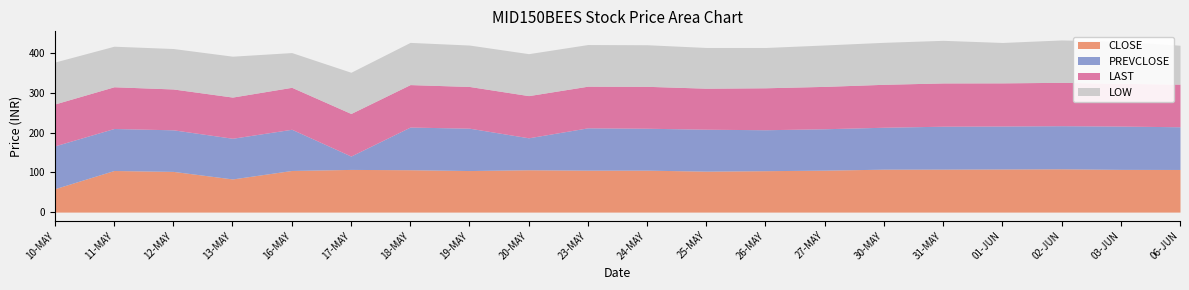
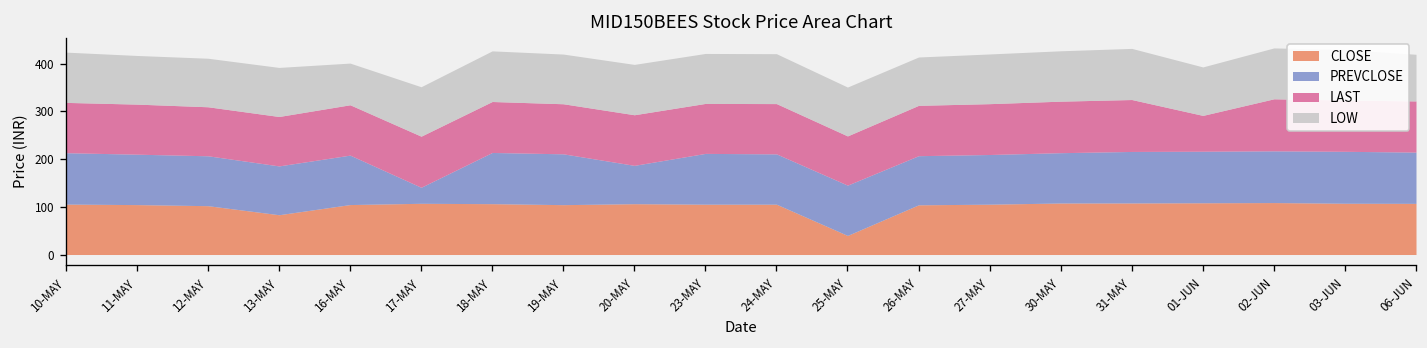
  {
    "CLOSE": {
-     "10-MAY": 60,
+     "10-MAY": 110,
      "11-MAY": 100,
      "12-MAY": 100,
      "13-MAY": 80,
      "16-MAY": 100,
      "17-MAY": 110,
      "18-MAY": 110,
      "19-MAY": 100,
      "20-MAY": 110,
      "23-MAY": 110,
      "24-MAY": 110,
-     "25-MAY": 100,
+     "25-MAY": 40,
      "26-MAY": 100,
      "27-MAY": 110,
      "30-MAY": 110,
      "31-MAY": 110,
      "01-JUN": 110,
      "02-JUN": 110,
      "03-JUN": 110,
      "06-JUN": 110
    },
    "PREVCLOSE": {
      "10-MAY": 110,
      "11-MAY": 110,
      "12-MAY": 100,
      "13-MAY": 100,
      "16-MAY": 100,
      "17-MAY": 30,
      "18-MAY": 110,
      "19-MAY": 110,
      "20-MAY": 80,
      "23-MAY": 110,
      "24-MAY": 110,
      "25-MAY": 110,
      "26-MAY": 100,
      "27-MAY": 100,
      "30-MAY": 110,
      "31-MAY": 110,
      "01-JUN": 110,
      "02-JUN": 110,
      "03-JUN": 110,
      "06-JUN": 110
    },
    "LAST": {
      "10-MAY": 110,
      "11-MAY": 100,
      "12-MAY": 100,
      "13-MAY": 100,
      "16-MAY": 110,
      "17-MAY": 110,
      "18-MAY": 110,
      "19-MAY": 100,
      "20-MAY": 110,
      "23-MAY": 100,
      "24-MAY": 110,
      "25-MAY": 100,
      "26-MAY": 110,
      "27-MAY": 110,
      "30-MAY": 110,
      "31-MAY": 110,
-     "01-JUN": 110,
+     "01-JUN": 80,
      "02-JUN": 110,
      "06-JUN": 110
    },
    "LOW": {
      "10-MAY": 110,
      "11-MAY": 100,
      "12-MAY": 100,
      "13-MAY": 100,
      "16-MAY": 90,
      "17-MAY": 100,
      "18-MAY": 110,
      "19-MAY": 100,
      "20-MAY": 110,
      "23-MAY": 100,
      "24-MAY": 100,
      "25-MAY": 100,
      "26-MAY": 100,
      "27-MAY": 100,
      "30-MAY": 110,
      "31-MAY": 110,
      "01-JUN": 100,
      "02-JUN": 110,
      "06-JUN": 100
    }
  }
